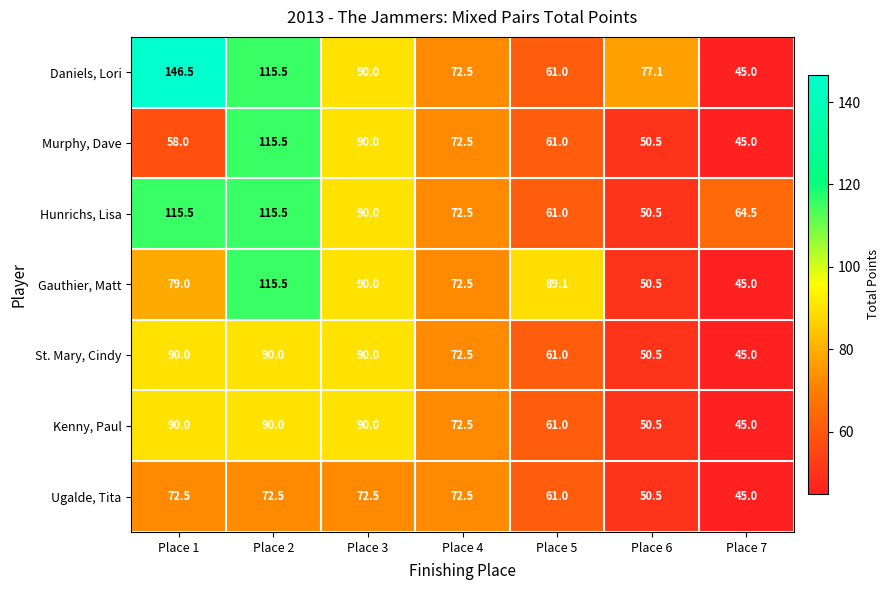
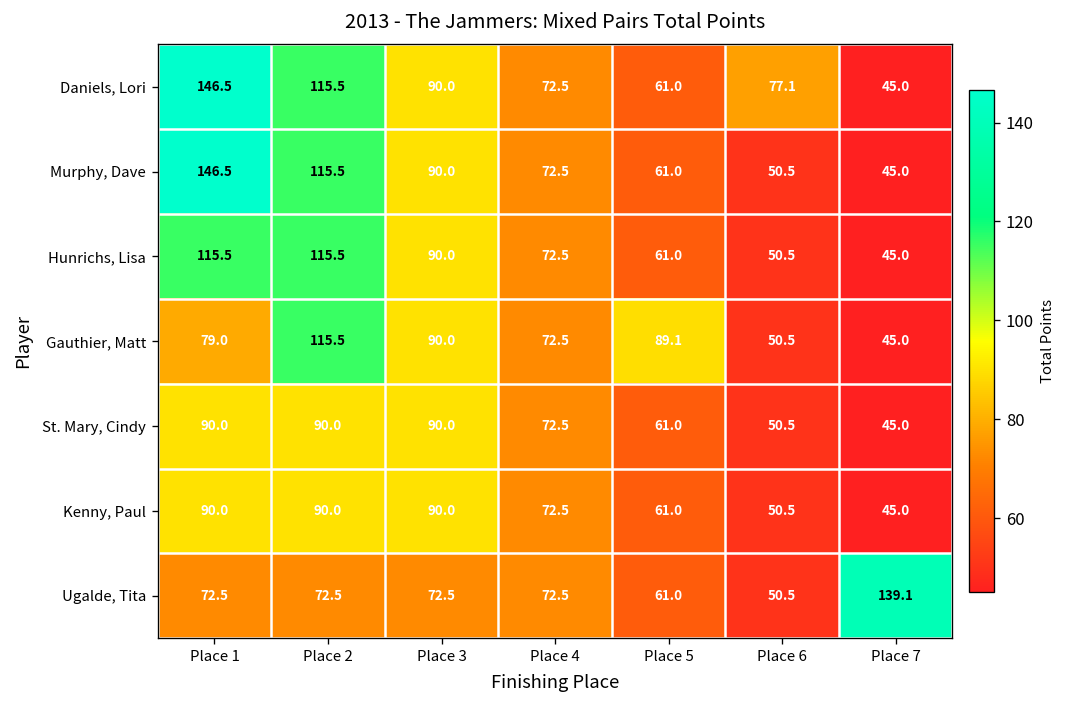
  {
    "Daniels, Lori": {
      "Place 1": 146.5,
      "Place 2": 115.5,
      "Place 3": 90.0,
      "Place 4": 72.5,
      "Place 5": 61.0,
      "Place 6": 77.1,
      "Place 7": 45.0
    },
    "Murphy, Dave": {
-     "Place 1": 58.0,
+     "Place 1": 146.5,
      "Place 2": 115.5,
      "Place 3": 90.0,
      "Place 4": 72.5,
      "Place 5": 61.0,
      "Place 6": 50.5,
      "Place 7": 45.0
    },
    "Hunrichs, Lisa": {
      "Place 1": 115.5,
      "Place 2": 115.5,
      "Place 3": 90.0,
      "Place 4": 72.5,
      "Place 5": 61.0,
      "Place 6": 50.5,
-     "Place 7": 64.5
+     "Place 7": 45.0
    },
    "Gauthier, Matt": {
      "Place 1": 79.0,
      "Place 2": 115.5,
      "Place 3": 90.0,
      "Place 4": 72.5,
      "Place 5": 89.1,
      "Place 6": 50.5,
      "Place 7": 45.0
    },
    "St. Mary, Cindy": {
      "Place 1": 90.0,
      "Place 2": 90.0,
      "Place 3": 90.0,
      "Place 4": 72.5,
      "Place 5": 61.0,
      "Place 6": 50.5,
      "Place 7": 45.0
    },
    "Kenny, Paul": {
      "Place 1": 90.0,
      "Place 2": 90.0,
      "Place 3": 90.0,
      "Place 4": 72.5,
      "Place 5": 61.0,
      "Place 6": 50.5,
      "Place 7": 45.0
    },
    "Ugalde, Tita": {
      "Place 1": 72.5,
      "Place 2": 72.5,
      "Place 3": 72.5,
      "Place 4": 72.5,
      "Place 5": 61.0,
      "Place 6": 50.5,
-     "Place 7": 45.0
+     "Place 7": 139.1
    }
  }
